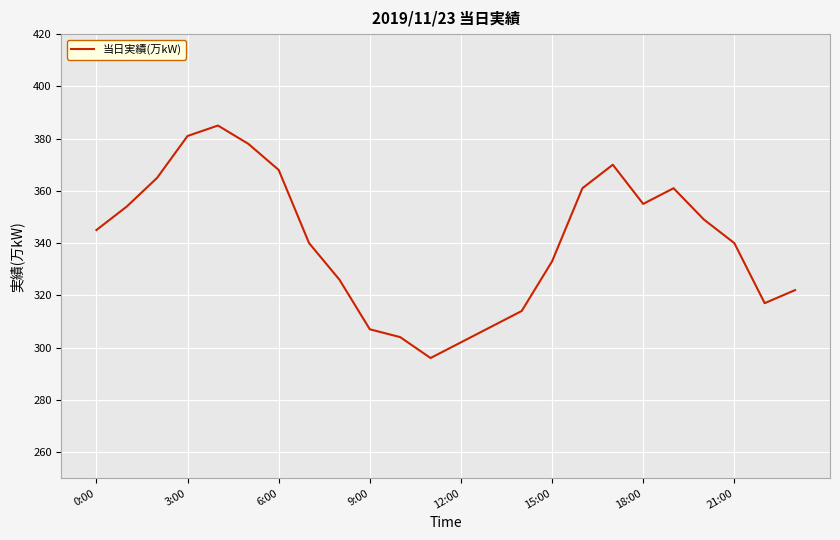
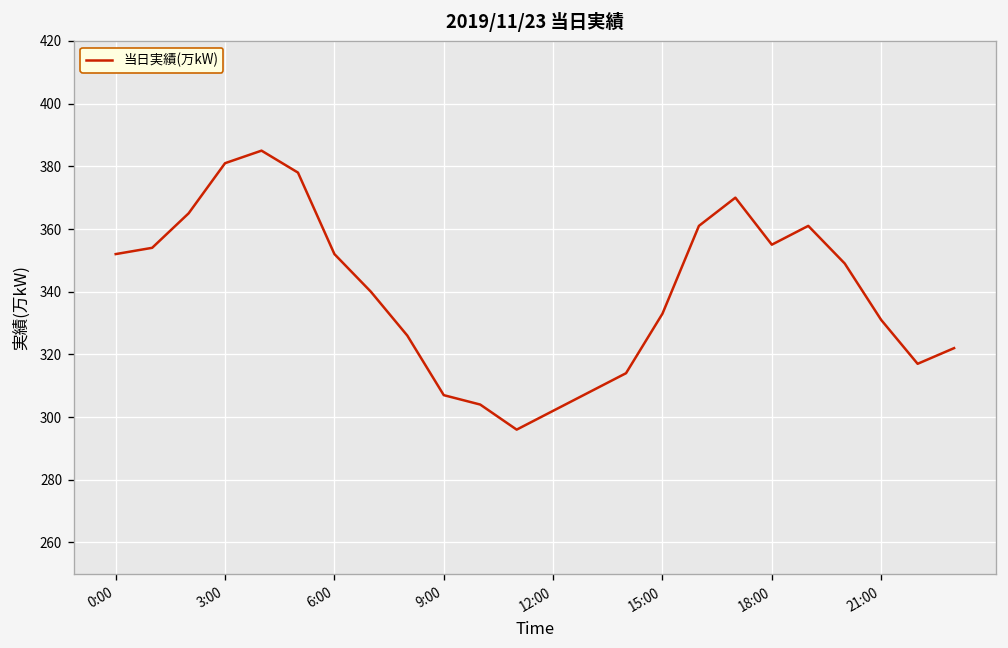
  {
-   "0:00": 345,
+   "0:00": 352,
    "3:00": 381,
-   "6:00": 368,
+   "6:00": 352,
    "9:00": 307,
    "12:00": 302,
    "15:00": 333,
    "18:00": 355,
-   "21:00": 340
+   "21:00": 331
  }
